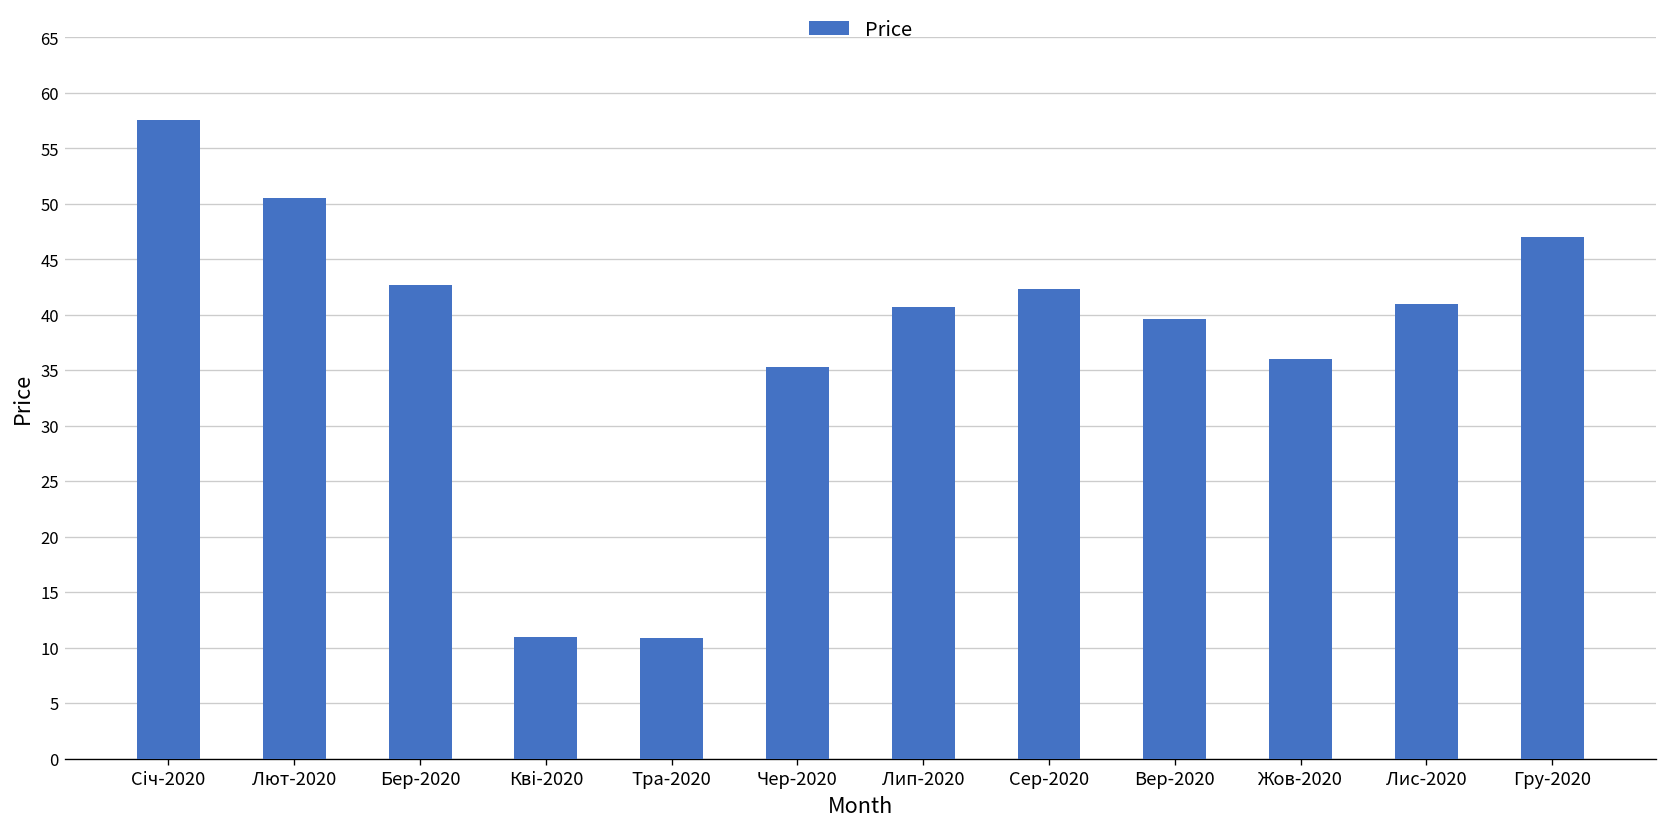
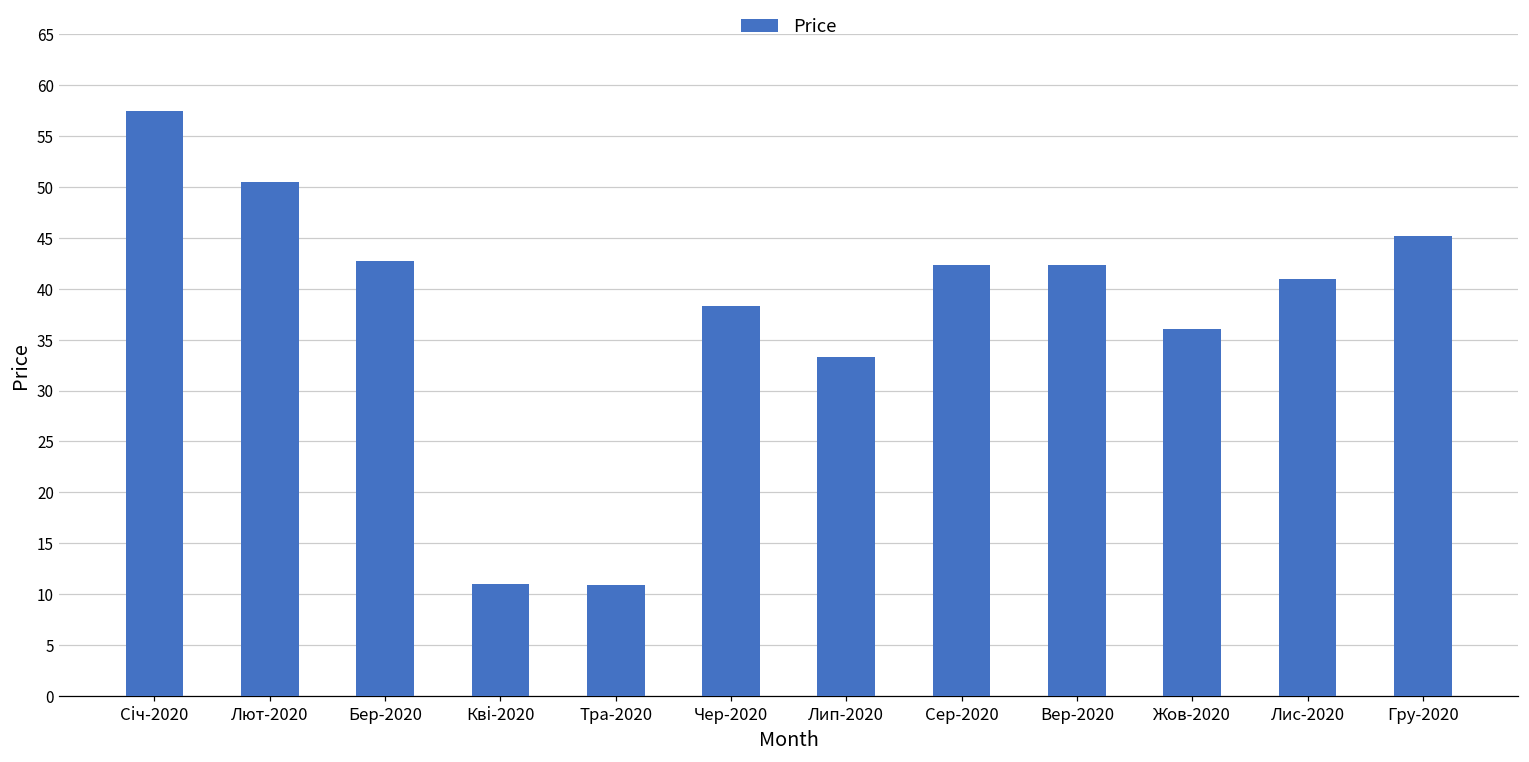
  {
    "Січ-2020": 58,
    "Лют-2020": 51,
    "Бер-2020": 43,
    "Кві-2020": 11,
    "Тра-2020": 11,
-   "Чер-2020": 35,
-   "Лип-2020": 41,
+   "Чер-2020": 38,
+   "Лип-2020": 33,
    "Сер-2020": 42,
-   "Вер-2020": 40,
+   "Вер-2020": 42,
    "Жов-2020": 36,
    "Лис-2020": 41,
-   "Гру-2020": 47
+   "Гру-2020": 45
  }
